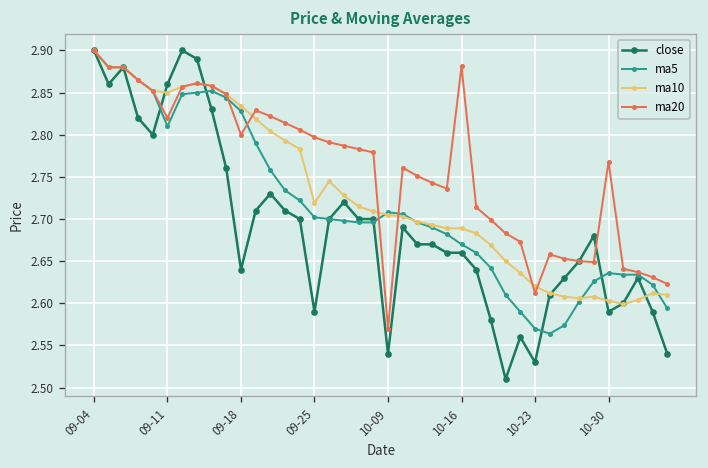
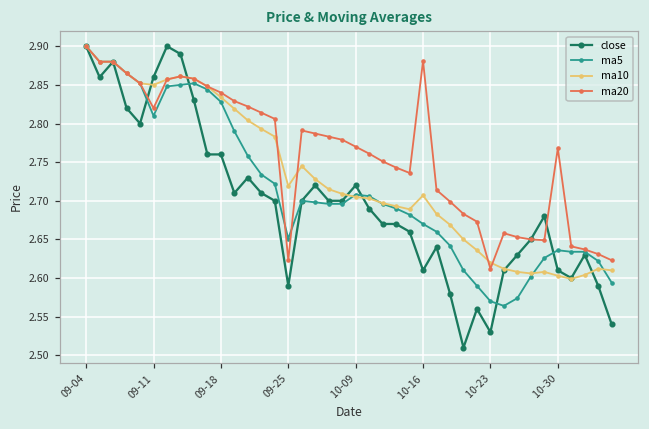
  {
    "close": {
      "09-11": 2.86,
-     "09-18": 2.64,
+     "09-18": 2.76,
      "09-25": 2.59,
-     "10-09": 2.54,
-     "10-16": 2.66,
+     "10-09": 2.72,
+     "10-16": 2.61,
      "10-23": 2.53,
-     "10-30": 2.59
+     "10-30": 2.61
    },
    "ma5": {
      "09-11": 2.81,
      "09-18": 2.83,
-     "09-25": 2.70,
+     "09-25": 2.65,
      "10-16": 2.67,
      "10-23": 2.57,
      "10-30": 2.64
    },
    "ma10": {
      "09-11": 2.85,
      "09-18": 2.83,
      "09-25": 2.72,
-     "10-16": 2.69,
+     "10-16": 2.71,
      "10-23": 2.62,
      "10-30": 2.60
    },
    "ma20": {
      "09-11": 2.82,
-     "09-18": 2.80,
-     "09-25": 2.80,
-     "10-09": 2.57,
+     "09-18": 2.84,
+     "09-25": 2.62,
+     "10-09": 2.77,
      "10-16": 2.88,
      "10-23": 2.61,
      "10-30": 2.77
    }
  }
